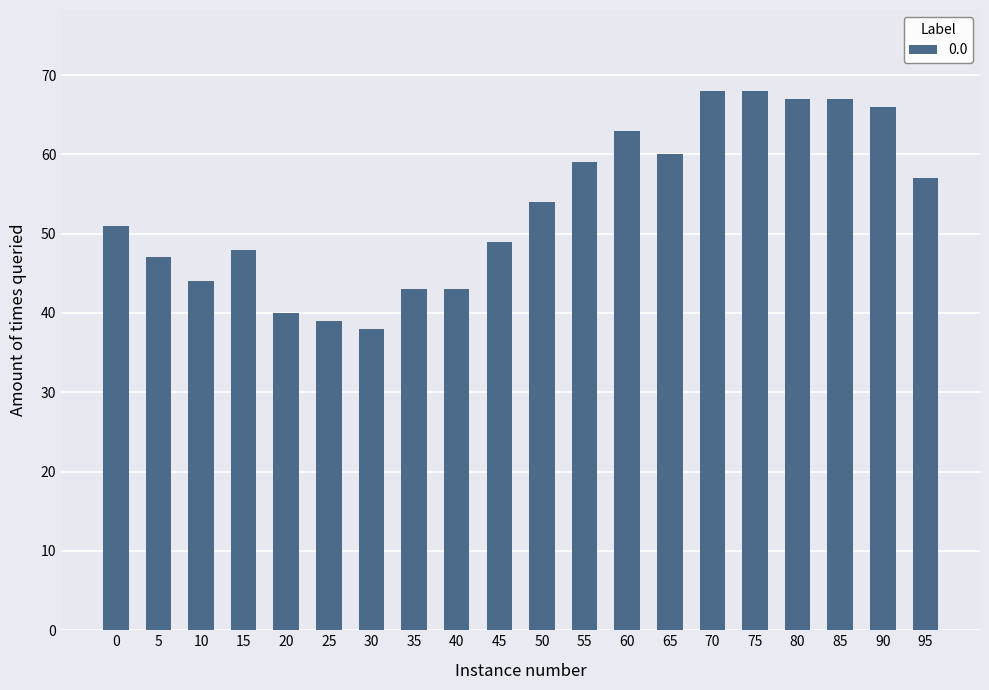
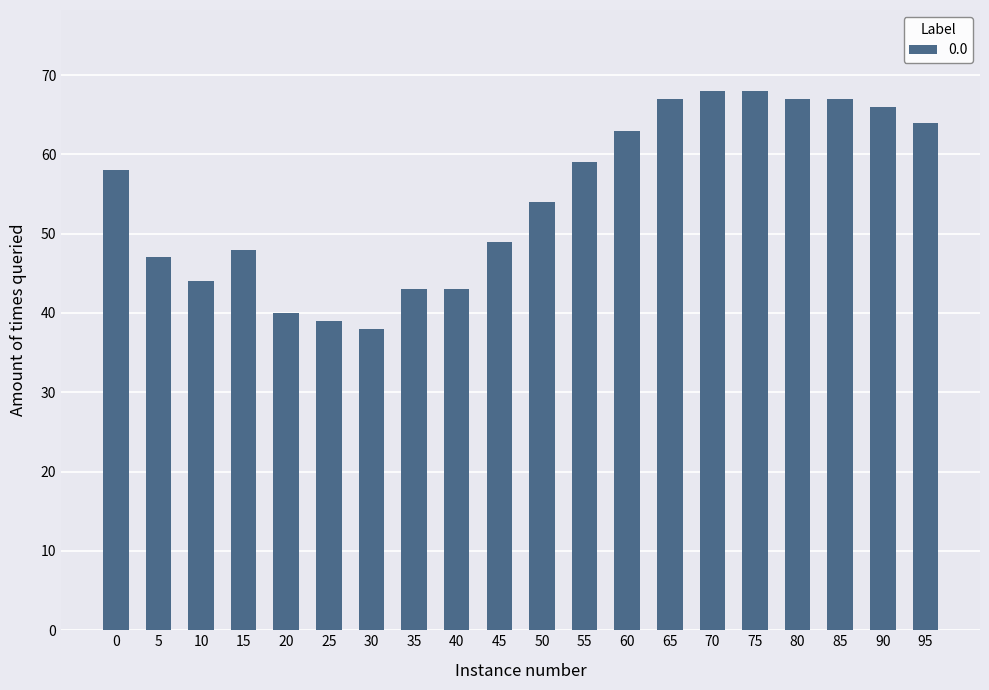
  {
-   "0": 51,
+   "0": 58,
    "5": 47,
    "10": 44,
    "15": 48,
    "20": 40,
    "25": 39,
    "30": 38,
    "35": 43,
    "40": 43,
    "45": 49,
    "50": 54,
    "55": 59,
    "60": 63,
-   "65": 60,
+   "65": 67,
    "70": 68,
    "75": 68,
    "80": 67,
    "85": 67,
    "90": 66,
-   "95": 57
+   "95": 64
  }
